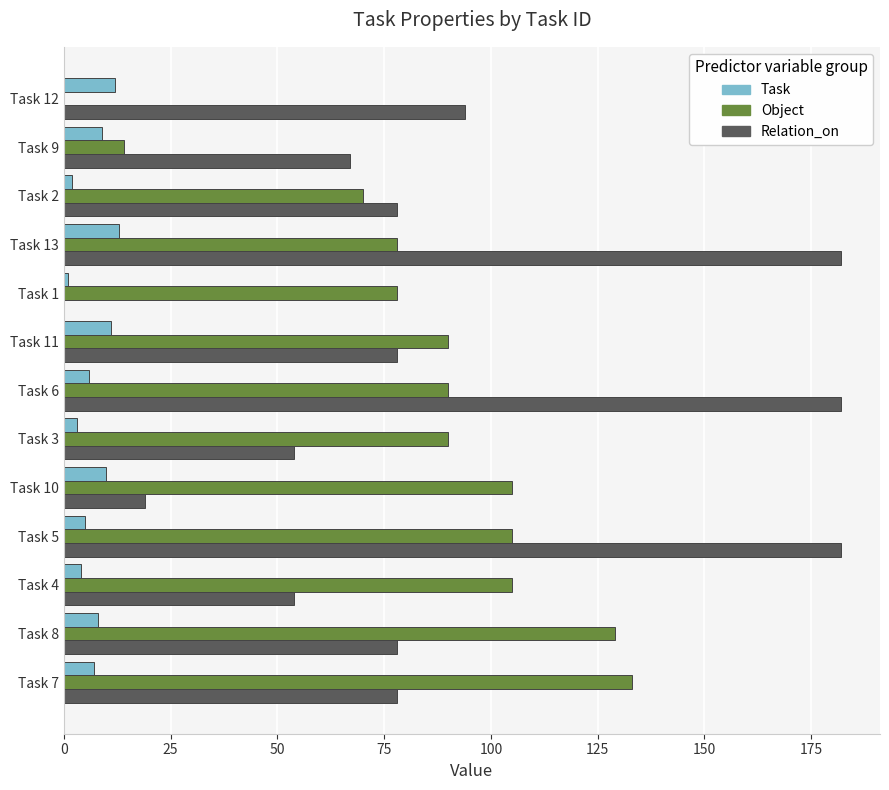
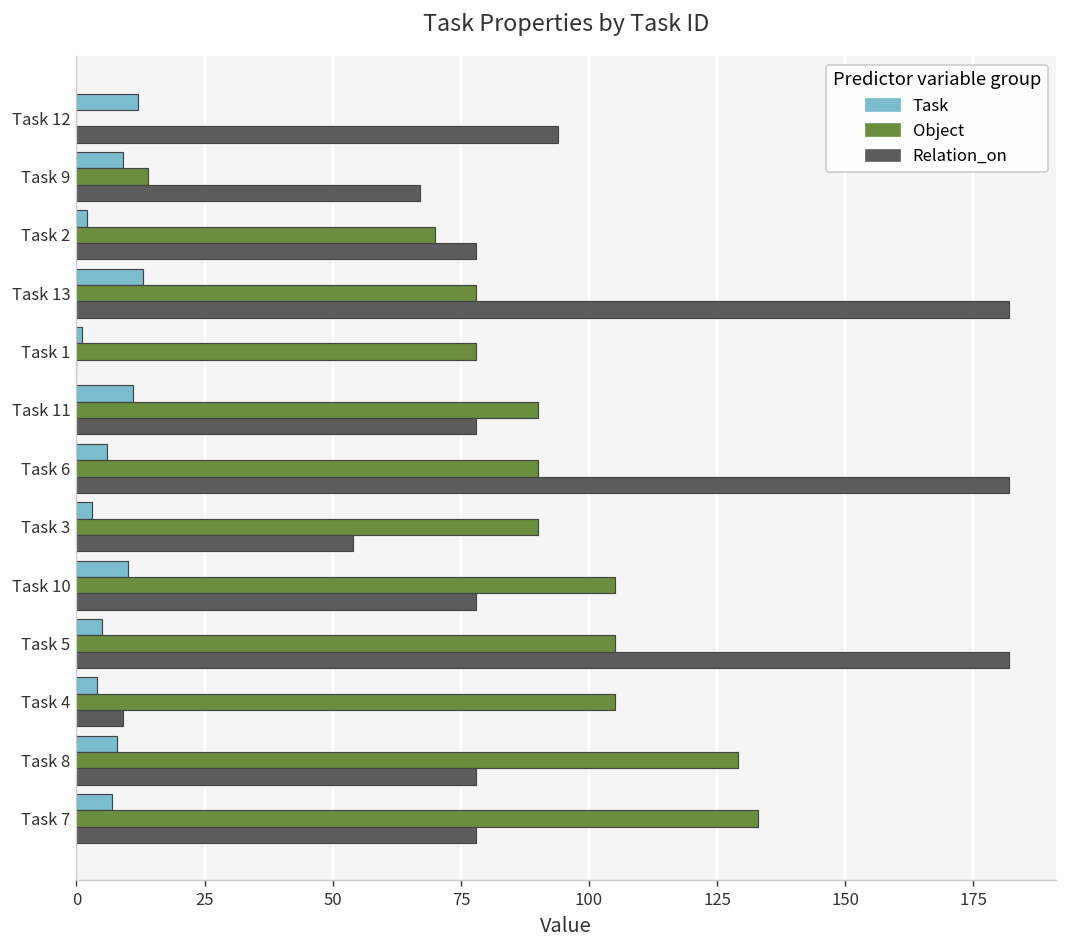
  {
    "Task": {
      "Task 12": 12,
      "Task 9": 9,
      "Task 2": 2,
      "Task 13": 13,
      "Task 1": 1,
      "Task 11": 11,
      "Task 6": 6,
      "Task 3": 3,
      "Task 10": 10,
      "Task 5": 5,
      "Task 4": 4,
      "Task 8": 8,
      "Task 7": 7
    },
    "Object": {
      "Task 12": 0,
      "Task 9": 14,
      "Task 2": 70,
      "Task 13": 78,
      "Task 1": 78,
      "Task 11": 90,
      "Task 6": 90,
      "Task 3": 90,
      "Task 10": 105,
      "Task 5": 105,
      "Task 4": 105,
      "Task 8": 129,
      "Task 7": 133
    },
    "Relation_on": {
      "Task 12": 94,
      "Task 9": 67,
      "Task 2": 78,
      "Task 13": 182,
      "Task 1": 0,
      "Task 11": 78,
      "Task 6": 182,
      "Task 3": 54,
-     "Task 10": 19,
+     "Task 10": 78,
      "Task 5": 182,
-     "Task 4": 54,
+     "Task 4": 9,
      "Task 8": 78,
      "Task 7": 78
    }
  }
